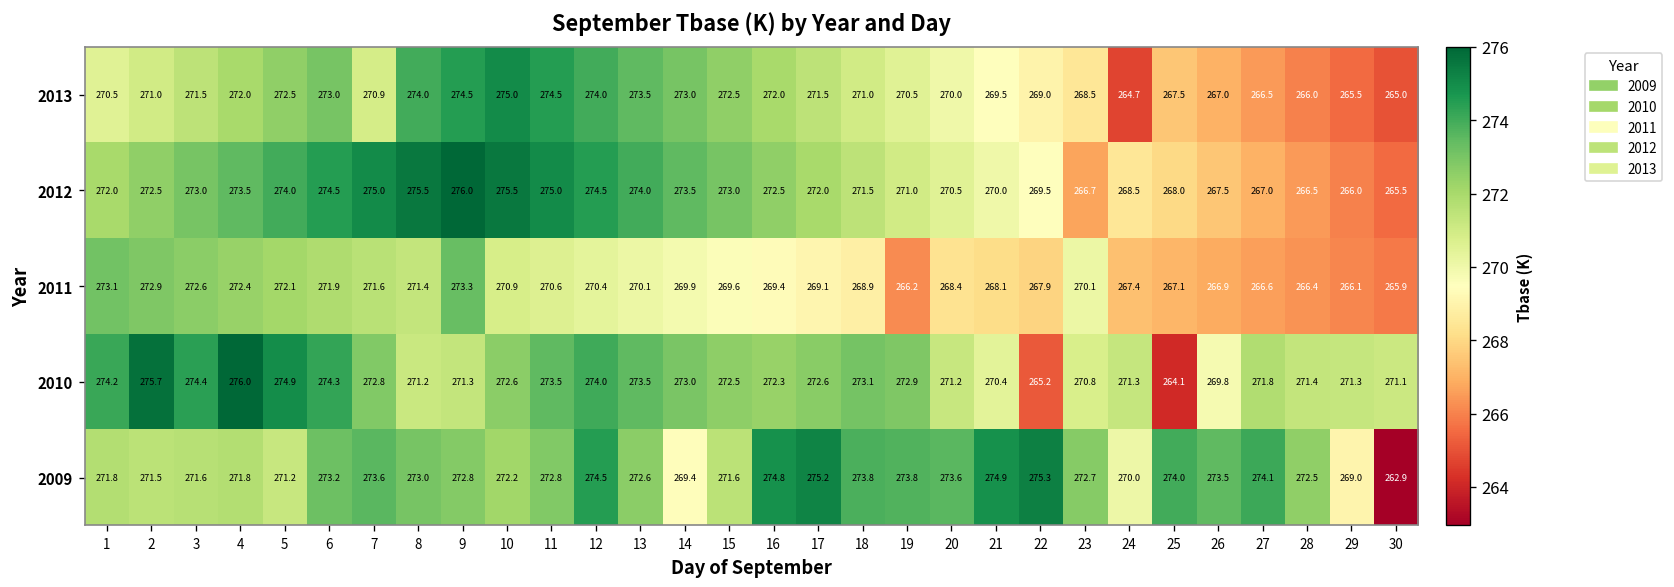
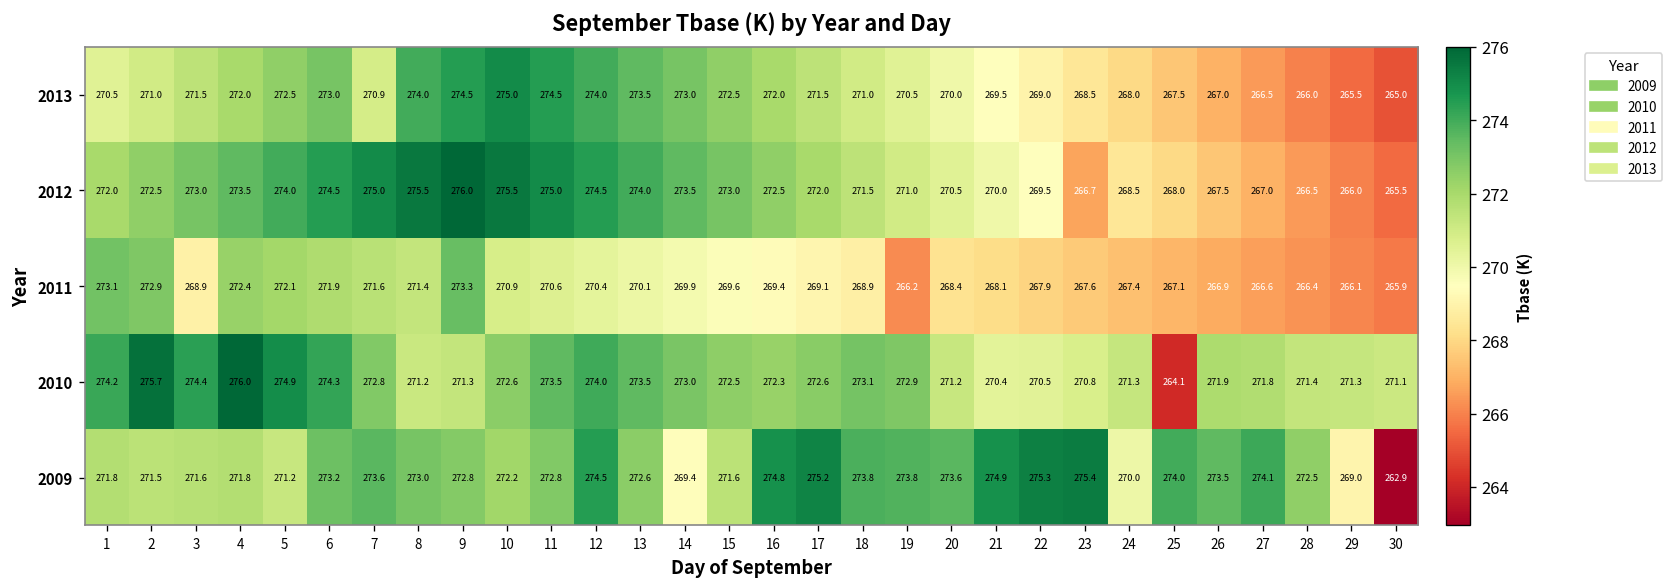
  {
    "2013": {
      "1": 270.5,
      "2": 271.0,
      "3": 271.5,
      "4": 272.0,
      "5": 272.5,
      "6": 273.0,
      "7": 270.9,
      "8": 274.0,
      "9": 274.5,
      "10": 275.0,
      "11": 274.5,
      "12": 274.0,
      "13": 273.5,
      "14": 273.0,
      "15": 272.5,
      "16": 272.0,
      "17": 271.5,
      "18": 271.0,
      "19": 270.5,
      "20": 270.0,
      "21": 269.5,
      "22": 269.0,
      "23": 268.5,
-     "24": 264.7,
+     "24": 268.0,
      "25": 267.5,
      "26": 267.0,
      "27": 266.5,
      "28": 266.0,
      "29": 265.5,
      "30": 265.0
    },
    "2012": {
      "1": 272.0,
      "2": 272.5,
      "3": 273.0,
      "4": 273.5,
      "5": 274.0,
      "6": 274.5,
      "7": 275.0,
      "8": 275.5,
      "9": 276.0,
      "10": 275.5,
      "11": 275.0,
      "12": 274.5,
      "13": 274.0,
      "14": 273.5,
      "15": 273.0,
      "16": 272.5,
      "17": 272.0,
      "18": 271.5,
      "19": 271.0,
      "20": 270.5,
      "21": 270.0,
      "22": 269.5,
      "23": 266.7,
      "24": 268.5,
      "25": 268.0,
      "26": 267.5,
      "27": 267.0,
      "28": 266.5,
      "29": 266.0,
      "30": 265.5
    },
    "2011": {
      "1": 273.1,
      "2": 272.9,
-     "3": 272.6,
+     "3": 268.9,
      "4": 272.4,
      "5": 272.1,
      "6": 271.9,
      "7": 271.6,
      "8": 271.4,
      "9": 273.3,
      "10": 270.9,
      "11": 270.6,
      "12": 270.4,
      "13": 270.1,
      "14": 269.9,
      "15": 269.6,
      "16": 269.4,
      "17": 269.1,
      "18": 268.9,
      "19": 266.2,
      "20": 268.4,
      "21": 268.1,
      "22": 267.9,
-     "23": 270.1,
+     "23": 267.6,
      "24": 267.4,
      "25": 267.1,
      "26": 266.9,
      "27": 266.6,
      "28": 266.4,
      "29": 266.1,
      "30": 265.9
    },
    "2010": {
      "1": 274.2,
      "2": 275.7,
      "3": 274.4,
      "4": 276.0,
      "5": 274.9,
      "6": 274.3,
      "7": 272.8,
      "8": 271.2,
      "9": 271.3,
      "10": 272.6,
      "11": 273.5,
      "12": 274.0,
      "13": 273.5,
      "14": 273.0,
      "15": 272.5,
      "16": 272.3,
      "17": 272.6,
      "18": 273.1,
      "19": 272.9,
      "20": 271.2,
      "21": 270.4,
-     "22": 265.2,
+     "22": 270.5,
      "23": 270.8,
      "24": 271.3,
      "25": 264.1,
-     "26": 269.8,
+     "26": 271.9,
      "27": 271.8,
      "28": 271.4,
      "29": 271.3,
      "30": 271.1
    },
    "2009": {
      "1": 271.8,
      "2": 271.5,
      "3": 271.6,
      "4": 271.8,
      "5": 271.2,
      "6": 273.2,
      "7": 273.6,
      "8": 273.0,
      "9": 272.8,
      "10": 272.2,
      "11": 272.8,
      "12": 274.5,
      "13": 272.6,
      "14": 269.4,
      "15": 271.6,
      "16": 274.8,
      "17": 275.2,
      "18": 273.8,
      "19": 273.8,
      "20": 273.6,
      "21": 274.9,
      "22": 275.3,
-     "23": 272.7,
+     "23": 275.4,
      "24": 270.0,
      "25": 274.0,
      "26": 273.5,
      "27": 274.1,
      "28": 272.5,
      "29": 269.0,
      "30": 262.9
    }
  }
